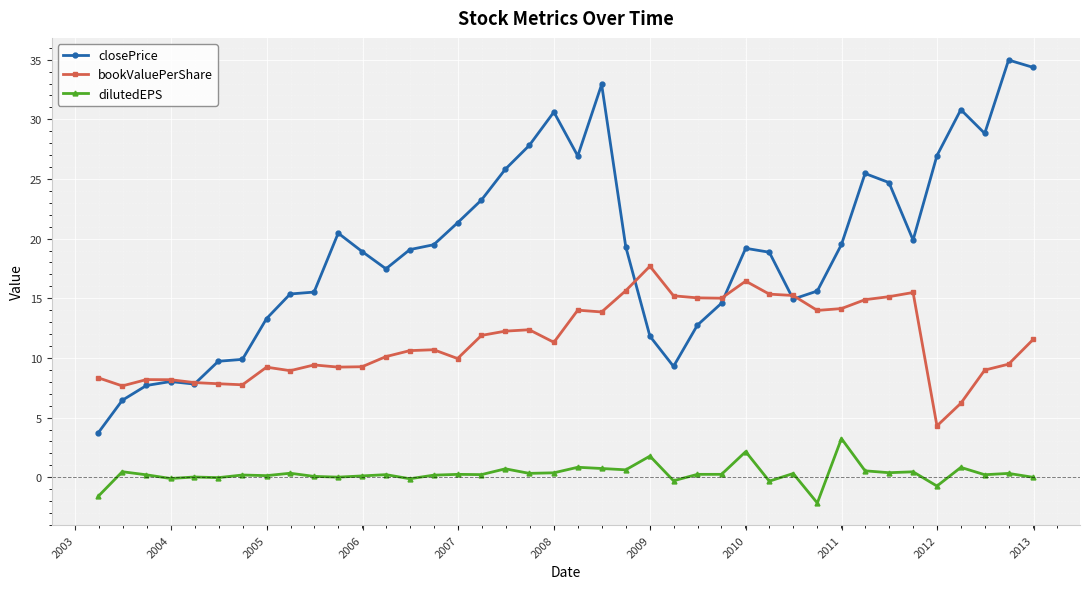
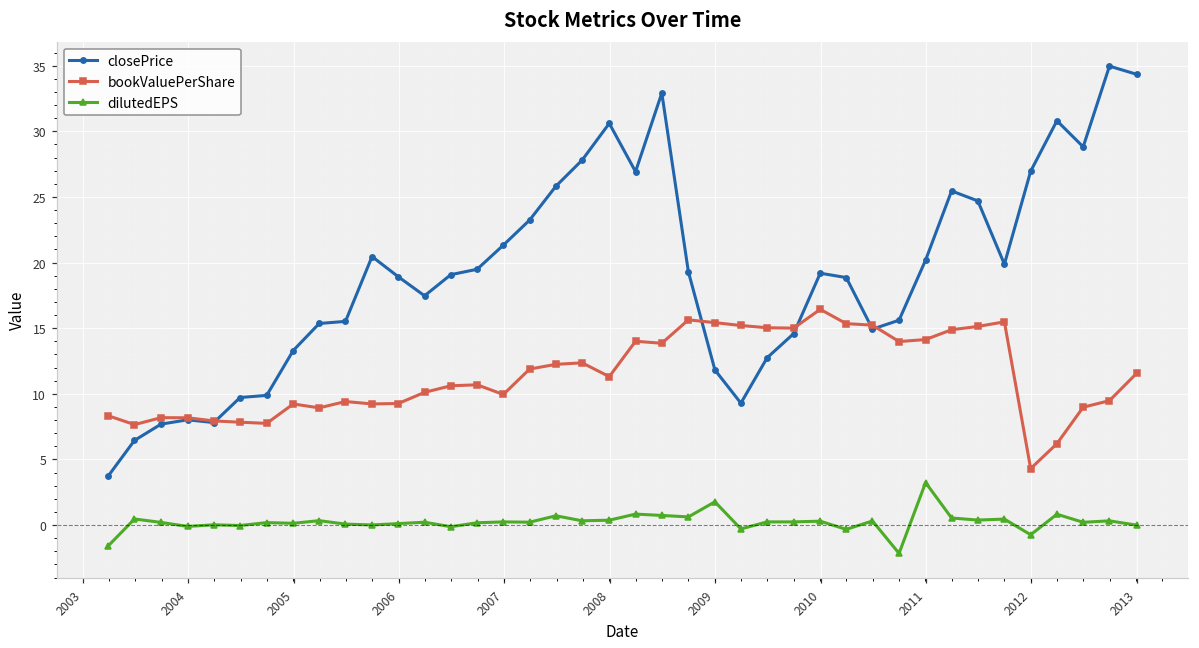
  {
    "closePrice": {
      "2005": 13.3,
      "2008": 30.6,
      "2009": 11.8,
      "2010": 19.2,
-     "2011": 19.5,
+     "2011": 20.2,
      "2013": 34.4
    },
    "bookValuePerShare": {
      "2005": 9.2,
      "2008": 11.3,
-     "2009": 17.7,
+     "2009": 15.4,
      "2010": 16.4,
      "2011": 14.1,
      "2013": 11.6
    },
    "dilutedEPS": {
      "2004": -0.1,
      "2005": 0.1,
      "2008": 0.4,
      "2009": 1.8,
-     "2010": 2.1,
+     "2010": 0.3,
      "2011": 3.2,
      "2013": 0.0
    }
  }
